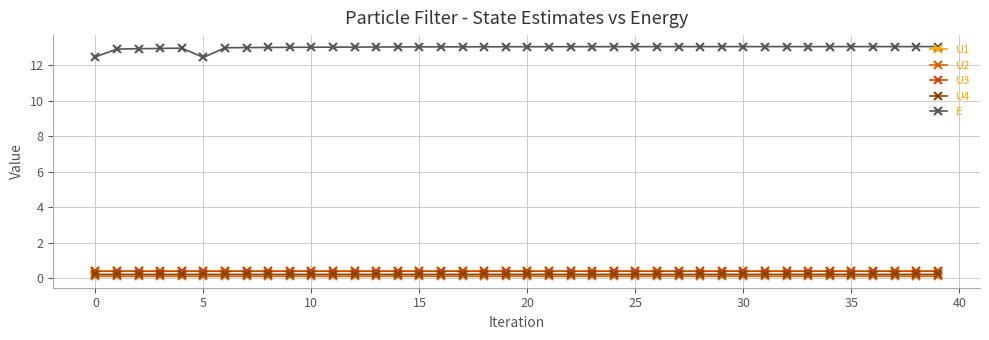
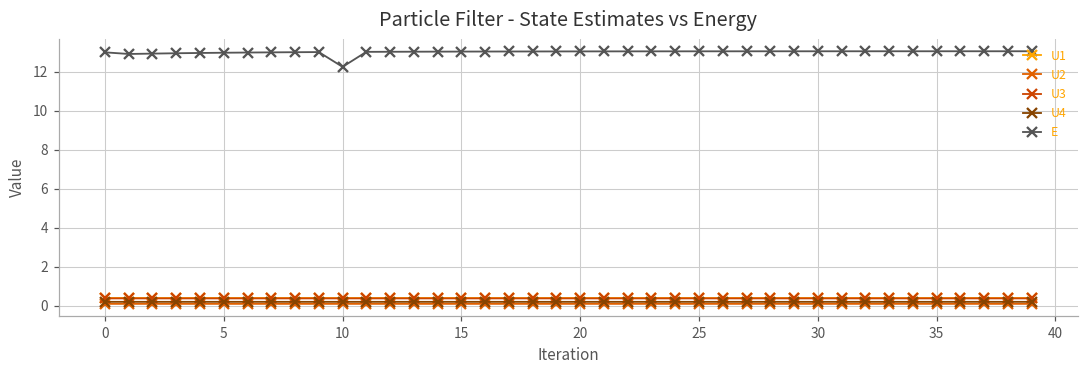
  {
    "E": {
-     "0": 12.5,
-     "5": 12.4,
-     "10": 13.0,
+     "0": 13.0,
+     "5": 13.0,
+     "10": 12.3,
      "15": 13.0,
      "20": 13.0,
      "25": 13.1,
      "30": 13.1,
      "35": 13.1
    }
  }
